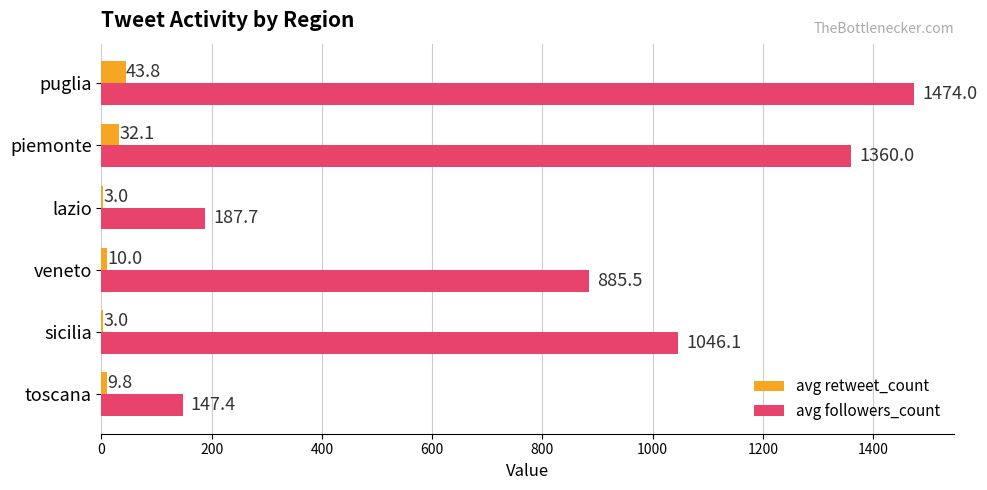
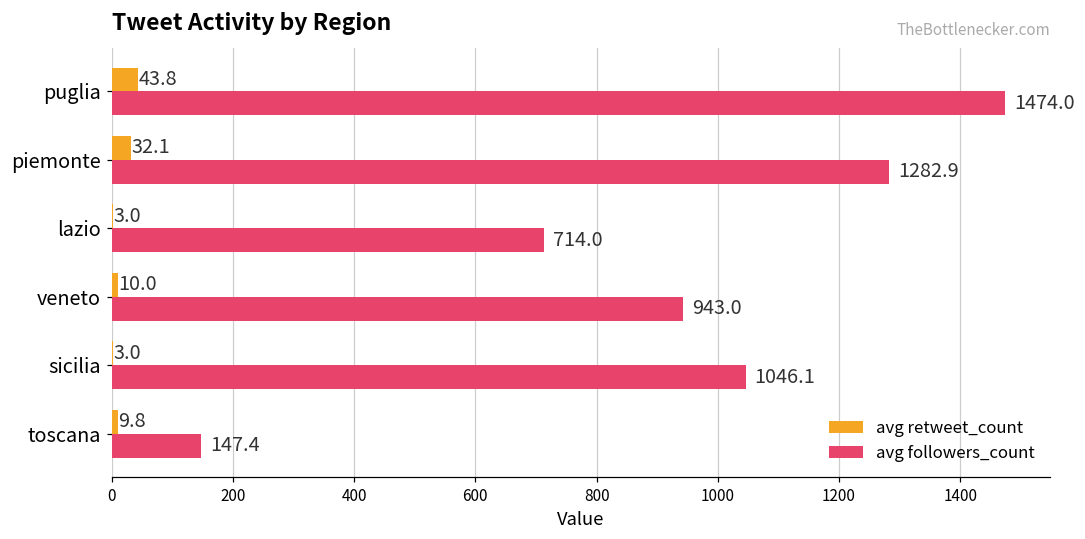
  {
    "avg retweet_count": {
      "puglia": 43.8,
      "piemonte": 32.1,
      "lazio": 3.0,
      "veneto": 10.0,
      "sicilia": 3.0,
      "toscana": 9.8
    },
    "avg followers_count": {
      "puglia": 1474.0,
-     "piemonte": 1360.0,
-     "lazio": 187.7,
-     "veneto": 885.5,
+     "piemonte": 1282.9,
+     "lazio": 714.0,
+     "veneto": 943.0,
      "sicilia": 1046.1,
      "toscana": 147.4
    }
  }
